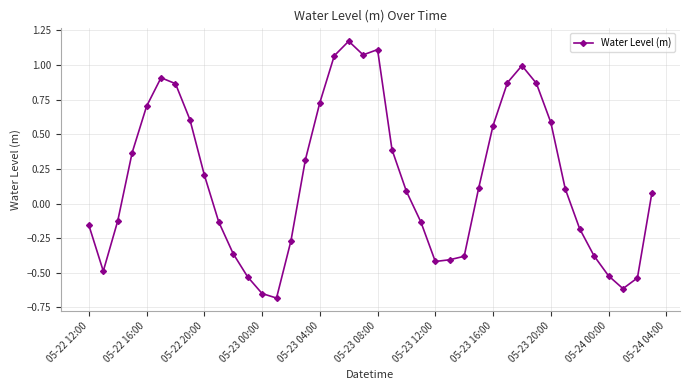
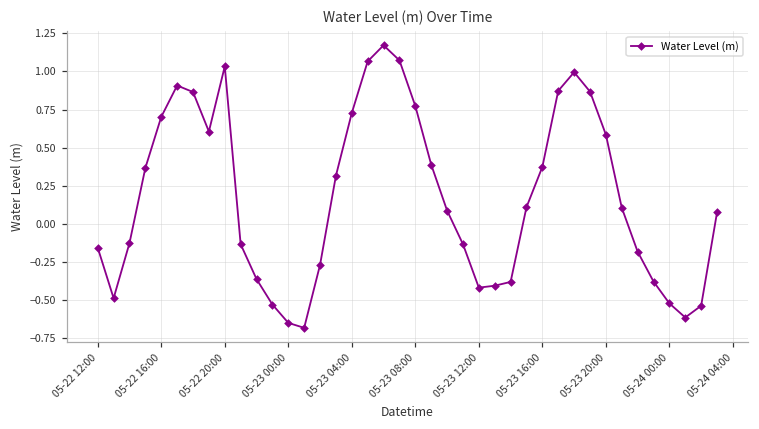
  {
    "05-22 12:00": -0.16,
    "05-22 16:00": 0.70,
-   "05-22 20:00": 0.21,
+   "05-22 20:00": 1.03,
    "05-23 00:00": -0.65,
    "05-23 04:00": 0.73,
-   "05-23 08:00": 1.11,
+   "05-23 08:00": 0.77,
    "05-23 12:00": -0.42,
-   "05-23 16:00": 0.56,
+   "05-23 16:00": 0.37,
    "05-23 20:00": 0.59,
    "05-24 00:00": -0.52
  }
